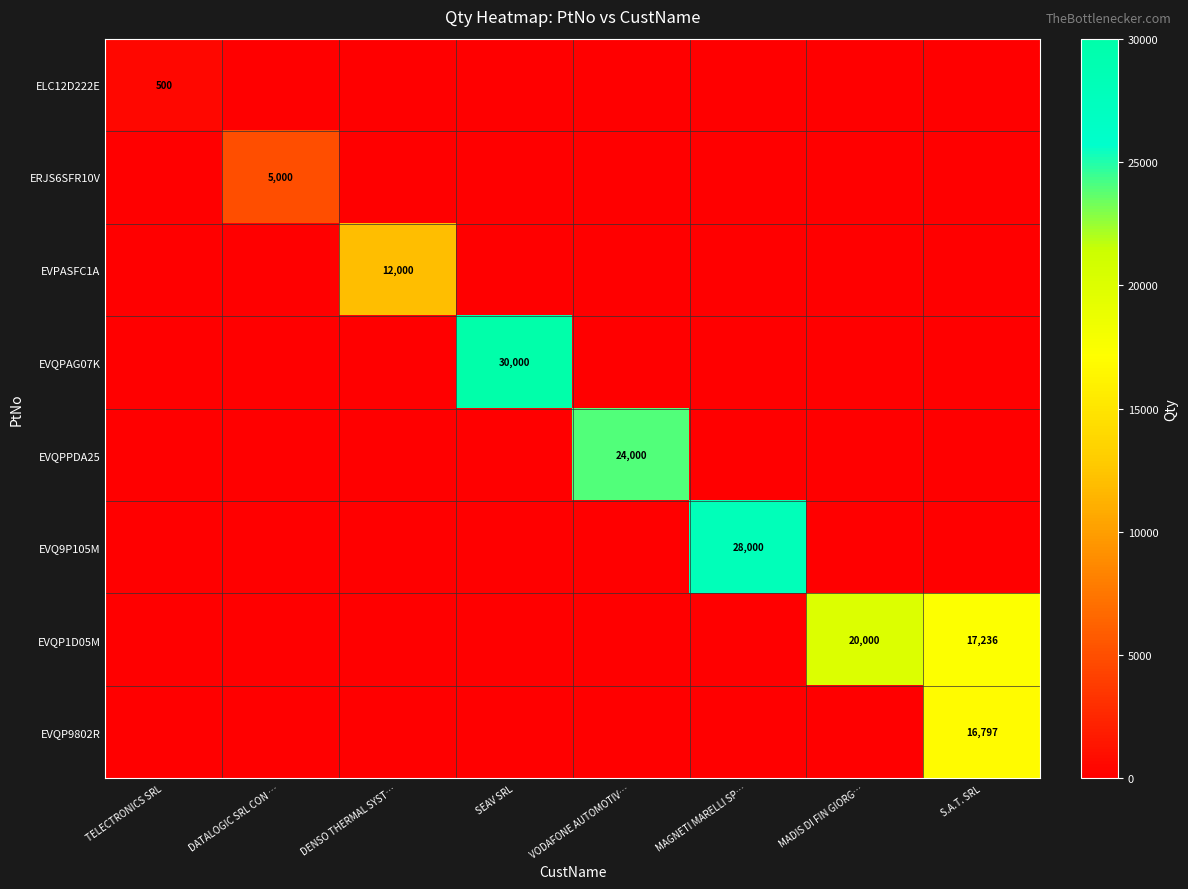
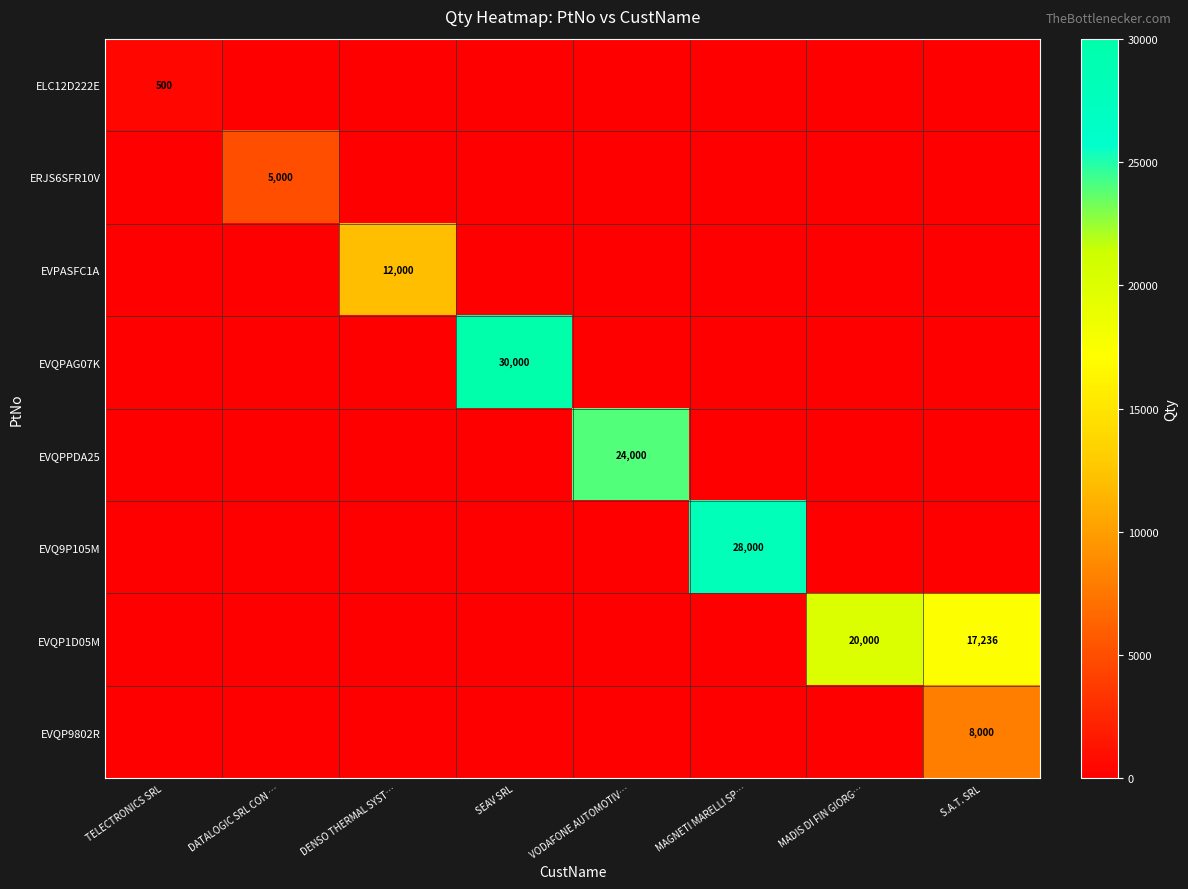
  {
    "ELC12D222E": {
      "TELECTRONICS SRL": "500"
    },
    "ERJS6SFR10V": {
      "DATALOGIC SRL CON …": "5,000"
    },
    "EVPASFC1A": {
      "DENSO THERMAL SYST…": "12,000"
    },
    "EVQPAG07K": {
      "SEAV SRL": "30,000"
    },
    "EVQPPDA25": {
      "VODAFONE AUTOMOTIV…": "24,000"
    },
    "EVQ9P105M": {
      "MAGNETI MARELLI SP…": "28,000"
    },
    "EVQP1D05M": {
      "MADIS DI FIN GIORG…": "20,000",
      "S.A.T. SRL": "17,236"
    },
    "EVQP9802R": {
-     "S.A.T. SRL": "16,797"
+     "S.A.T. SRL": "8,000"
    }
  }
